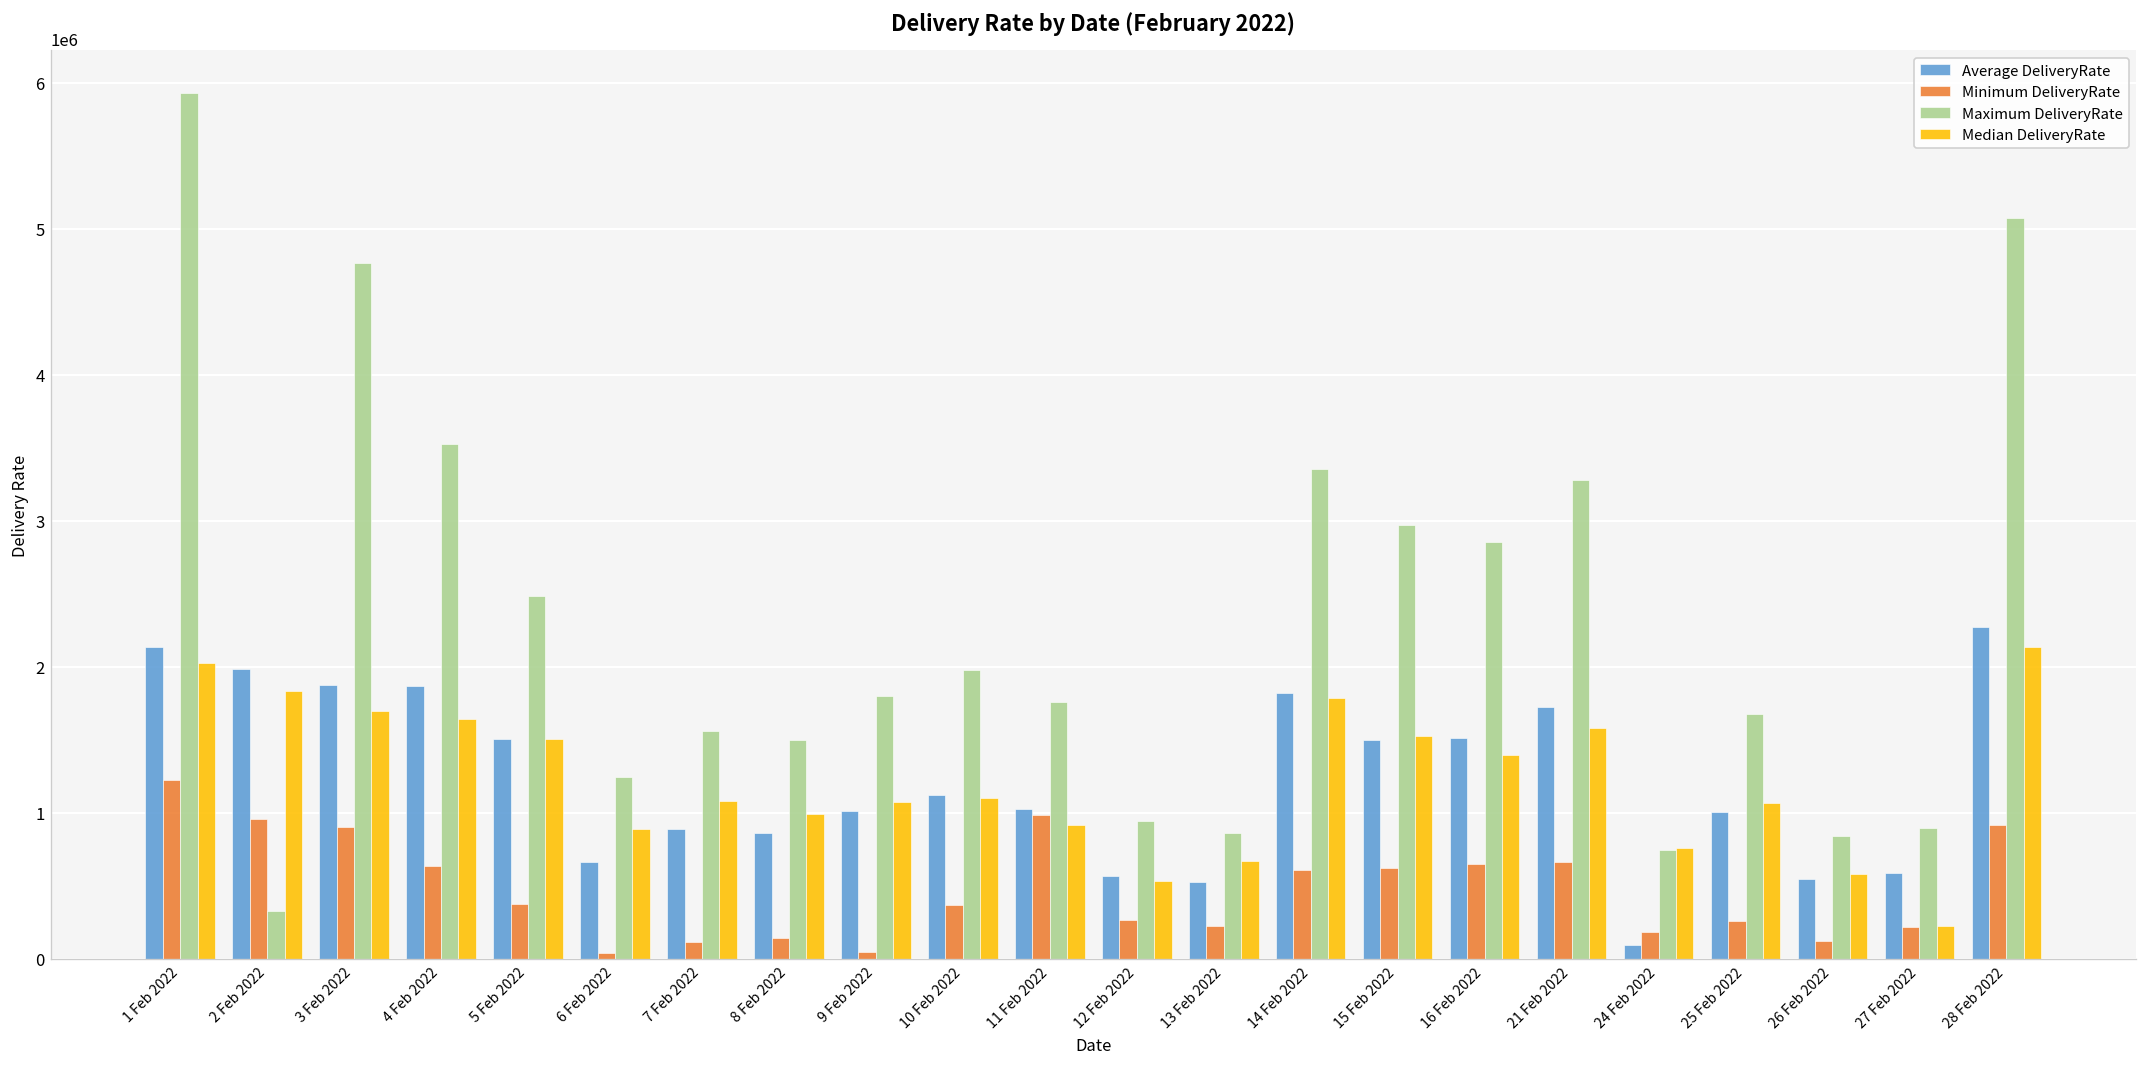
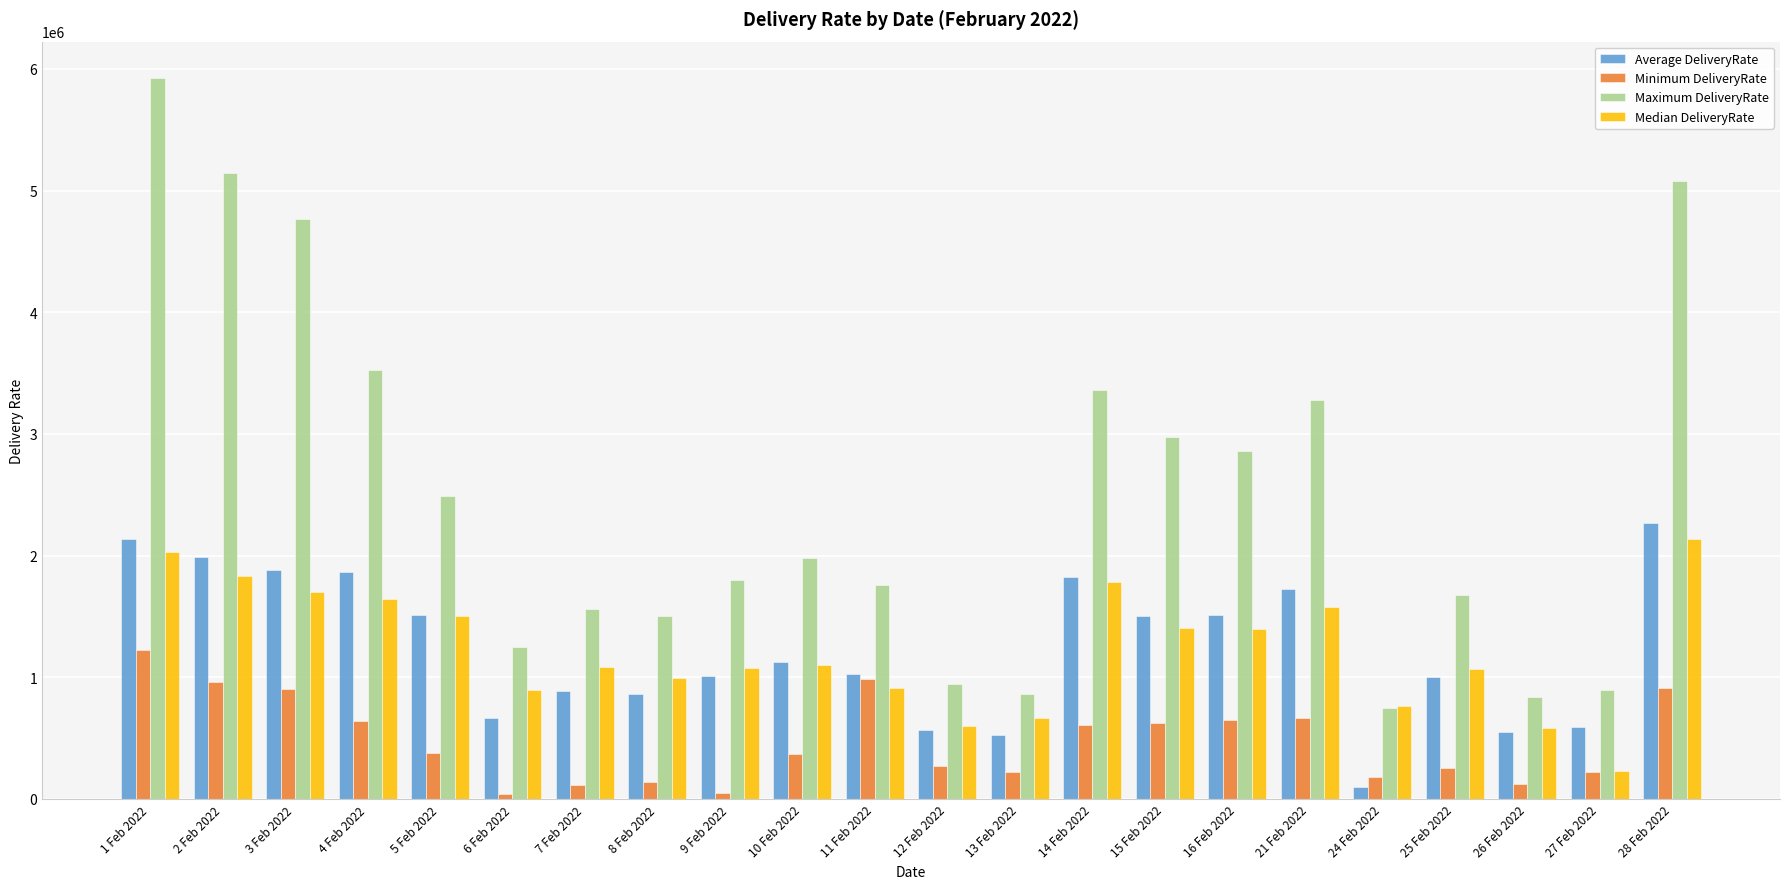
  {
    "Average DeliveryRate": {
      "1 Feb 2022": 2140000,
      "2 Feb 2022": 1990000,
      "3 Feb 2022": 1880000,
      "4 Feb 2022": 1870000,
      "5 Feb 2022": 1510000,
      "6 Feb 2022": 660000,
      "7 Feb 2022": 890000,
      "8 Feb 2022": 870000,
      "9 Feb 2022": 1010000,
      "10 Feb 2022": 1120000,
      "11 Feb 2022": 1030000,
      "12 Feb 2022": 570000,
      "13 Feb 2022": 530000,
      "14 Feb 2022": 1820000,
      "15 Feb 2022": 1500000,
      "16 Feb 2022": 1520000,
      "21 Feb 2022": 1720000,
      "24 Feb 2022": 100000,
      "25 Feb 2022": 1010000,
      "26 Feb 2022": 550000,
      "27 Feb 2022": 590000,
      "28 Feb 2022": 2270000
    },
    "Minimum DeliveryRate": {
      "1 Feb 2022": 1220000,
      "2 Feb 2022": 960000,
      "3 Feb 2022": 900000,
      "4 Feb 2022": 640000,
      "5 Feb 2022": 380000,
      "6 Feb 2022": 40000,
      "7 Feb 2022": 110000,
      "8 Feb 2022": 140000,
      "9 Feb 2022": 50000,
      "10 Feb 2022": 370000,
      "11 Feb 2022": 980000,
      "12 Feb 2022": 270000,
      "13 Feb 2022": 220000,
      "14 Feb 2022": 610000,
      "15 Feb 2022": 620000,
      "16 Feb 2022": 650000,
      "21 Feb 2022": 660000,
      "24 Feb 2022": 180000,
      "25 Feb 2022": 260000,
      "26 Feb 2022": 120000,
      "27 Feb 2022": 220000,
      "28 Feb 2022": 920000
    },
    "Maximum DeliveryRate": {
      "1 Feb 2022": 5930000,
-     "2 Feb 2022": 330000,
+     "2 Feb 2022": 5150000,
      "3 Feb 2022": 4760000,
      "4 Feb 2022": 3530000,
      "5 Feb 2022": 2490000,
      "6 Feb 2022": 1250000,
      "7 Feb 2022": 1560000,
      "8 Feb 2022": 1500000,
      "9 Feb 2022": 1800000,
      "10 Feb 2022": 1980000,
      "11 Feb 2022": 1760000,
      "12 Feb 2022": 940000,
      "13 Feb 2022": 860000,
      "14 Feb 2022": 3360000,
      "15 Feb 2022": 2980000,
      "16 Feb 2022": 2860000,
      "21 Feb 2022": 3280000,
      "24 Feb 2022": 750000,
      "25 Feb 2022": 1680000,
      "26 Feb 2022": 840000,
      "27 Feb 2022": 890000,
      "28 Feb 2022": 5080000
    },
    "Median DeliveryRate": {
      "1 Feb 2022": 2030000,
      "2 Feb 2022": 1830000,
      "3 Feb 2022": 1700000,
      "4 Feb 2022": 1640000,
      "5 Feb 2022": 1500000,
      "6 Feb 2022": 890000,
      "7 Feb 2022": 1080000,
      "8 Feb 2022": 990000,
      "9 Feb 2022": 1070000,
      "10 Feb 2022": 1100000,
      "11 Feb 2022": 920000,
-     "12 Feb 2022": 530000,
+     "12 Feb 2022": 600000,
      "13 Feb 2022": 670000,
      "14 Feb 2022": 1790000,
-     "15 Feb 2022": 1520000,
+     "15 Feb 2022": 1410000,
      "16 Feb 2022": 1400000,
      "21 Feb 2022": 1580000,
      "24 Feb 2022": 760000,
      "25 Feb 2022": 1070000,
      "26 Feb 2022": 580000,
      "27 Feb 2022": 230000,
      "28 Feb 2022": 2140000
    }
  }
